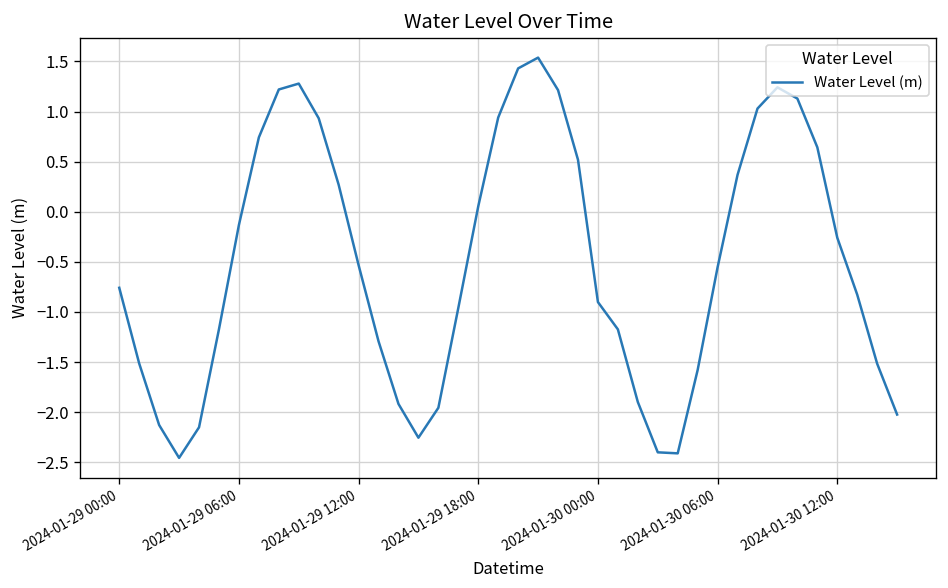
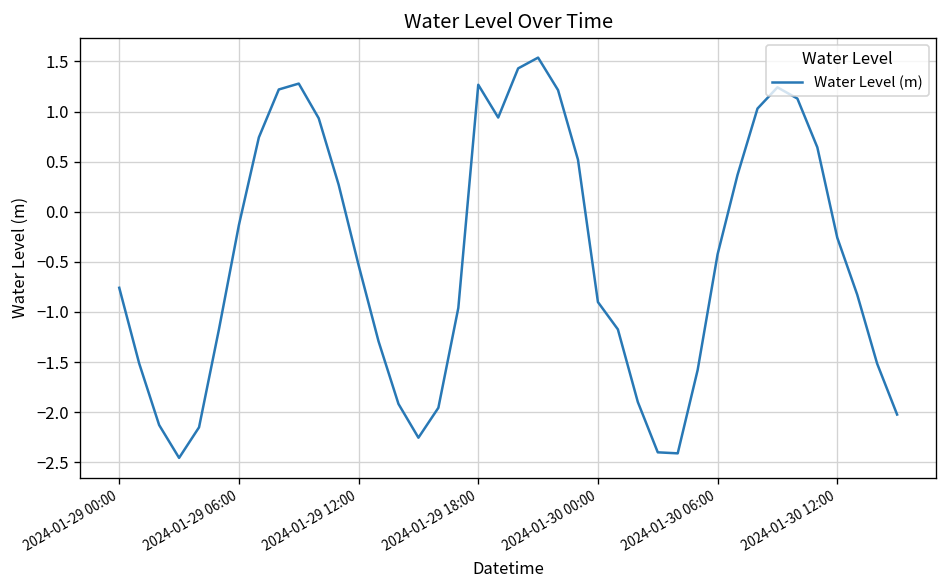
  {
    "2024-01-29 00:00": -0.8,
    "2024-01-29 06:00": -0.1,
    "2024-01-29 12:00": -0.5,
-   "2024-01-29 18:00": 0.1,
+   "2024-01-29 18:00": 1.3,
    "2024-01-30 00:00": -0.9,
-   "2024-01-30 06:00": -0.6,
+   "2024-01-30 06:00": -0.4,
    "2024-01-30 12:00": -0.3
  }
